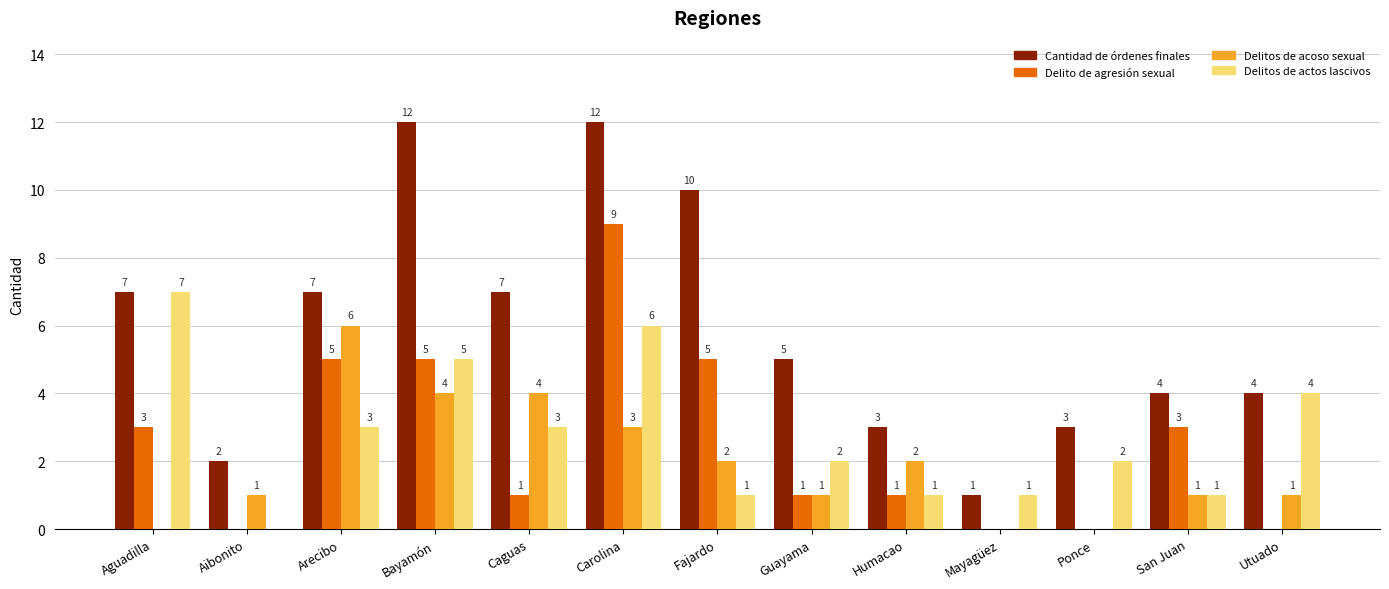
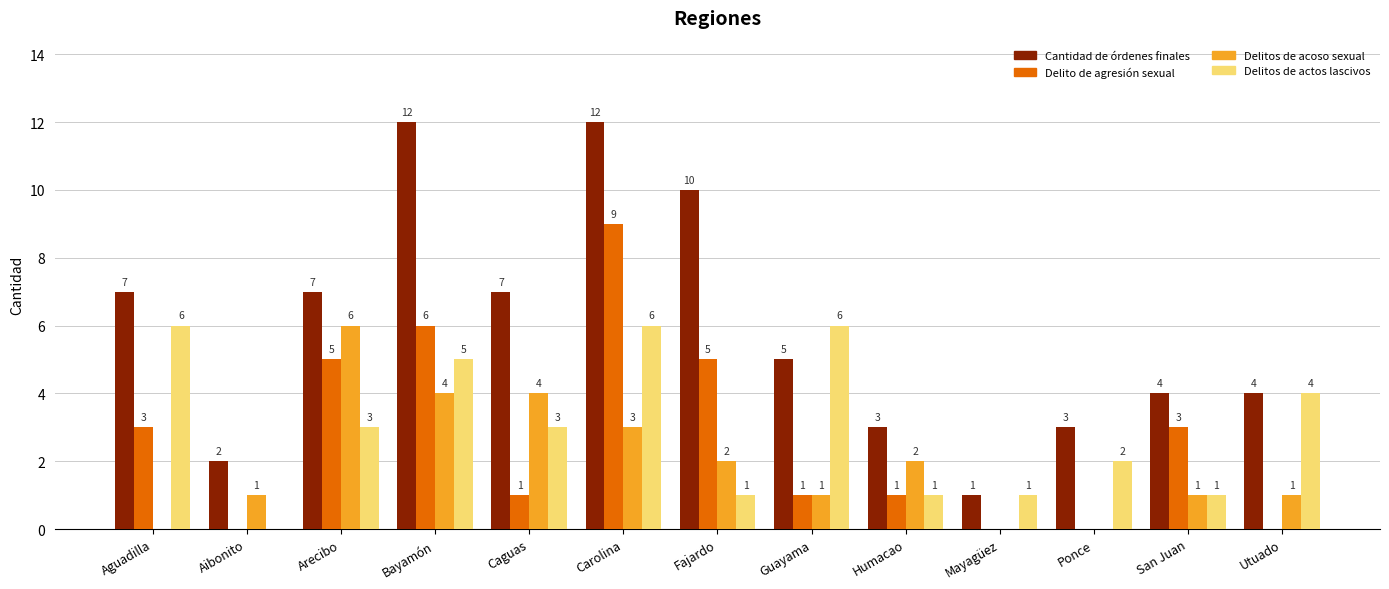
  {
    "Cantidad de órdenes finales": {
      "Aguadilla": 7,
      "Aibonito": 2,
      "Arecibo": 7,
      "Bayamón": 12,
      "Caguas": 7,
      "Carolina": 12,
      "Fajardo": 10,
      "Guayama": 5,
      "Humacao": 3,
      "Mayagüez": 1,
      "Ponce": 3,
      "San Juan": 4,
      "Utuado": 4
    },
    "Delito de agresión sexual": {
      "Aguadilla": 3,
      "Arecibo": 5,
-     "Bayamón": 5,
+     "Bayamón": 6,
      "Caguas": 1,
      "Carolina": 9,
      "Fajardo": 5,
      "Guayama": 1,
      "Humacao": 1,
      "San Juan": 3
    },
    "Delitos de acoso sexual": {
      "Aibonito": 1,
      "Arecibo": 6,
      "Bayamón": 4,
      "Caguas": 4,
      "Carolina": 3,
      "Fajardo": 2,
      "Guayama": 1,
      "Humacao": 2,
      "San Juan": 1,
      "Utuado": 1
    },
    "Delitos de actos lascivos": {
-     "Aguadilla": 7,
+     "Aguadilla": 6,
      "Arecibo": 3,
      "Bayamón": 5,
      "Caguas": 3,
      "Carolina": 6,
      "Fajardo": 1,
-     "Guayama": 2,
+     "Guayama": 6,
      "Humacao": 1,
      "Mayagüez": 1,
      "Ponce": 2,
      "San Juan": 1,
      "Utuado": 4
    }
  }
